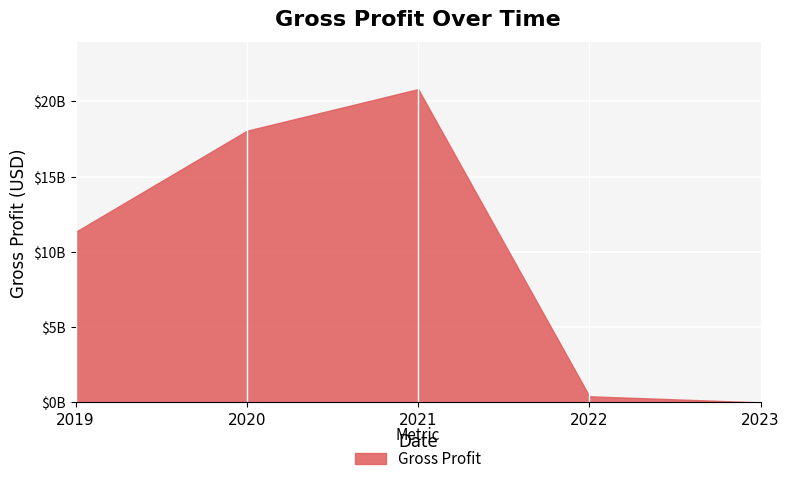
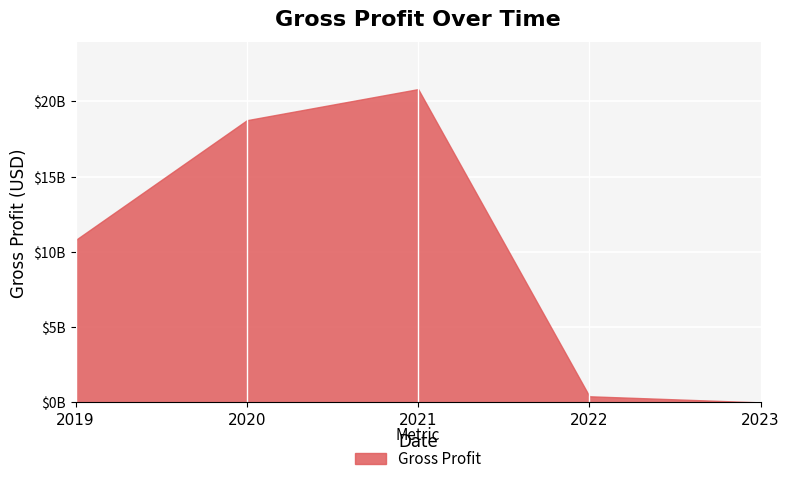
  {
-   "2019": "$11300000000",
-   "2020": "$18000000000",
+   "2019": "$10800000000",
+   "2020": "$18800000000",
    "2021": "$20800000000",
    "2022": "$400000000",
    "2023": "$0"
  }
